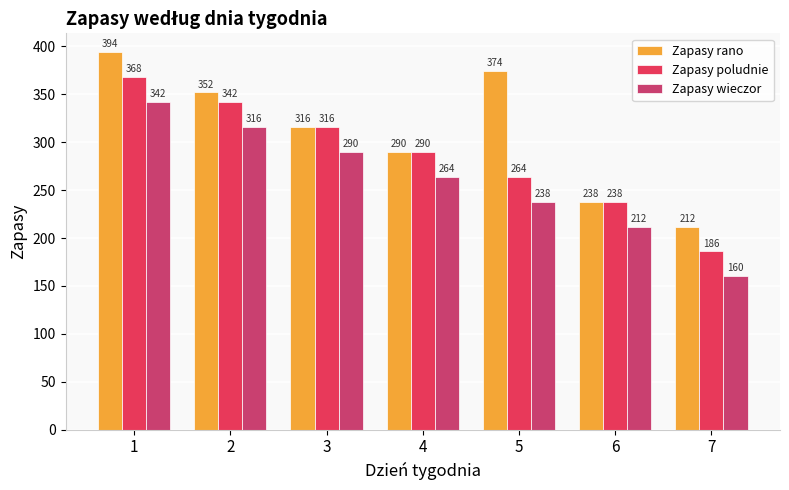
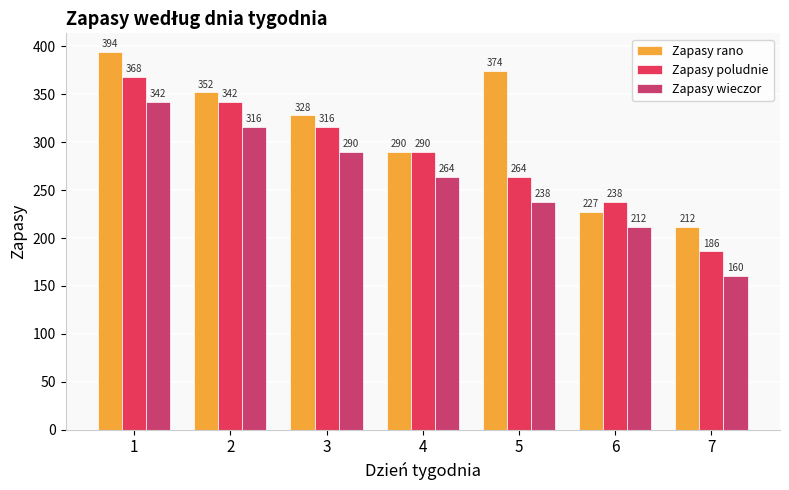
  {
    "Zapasy rano": {
      "1": 394,
      "2": 352,
-     "3": 316,
+     "3": 328,
      "4": 290,
      "5": 374,
-     "6": 238,
+     "6": 227,
      "7": 212
    }
  }
